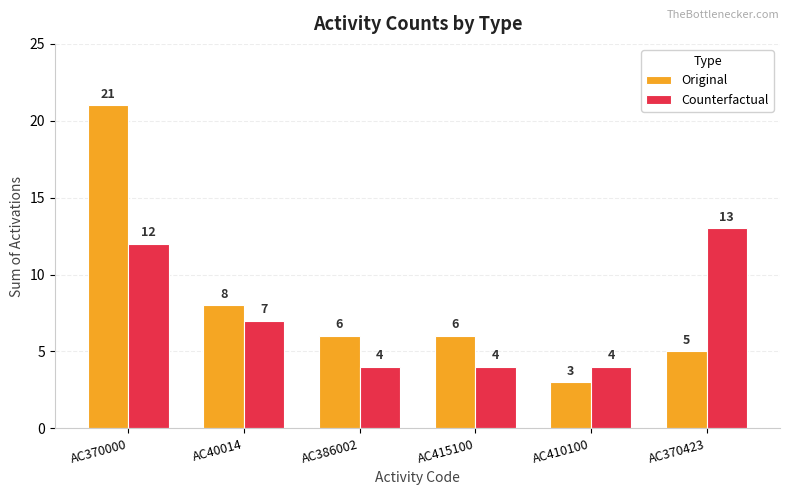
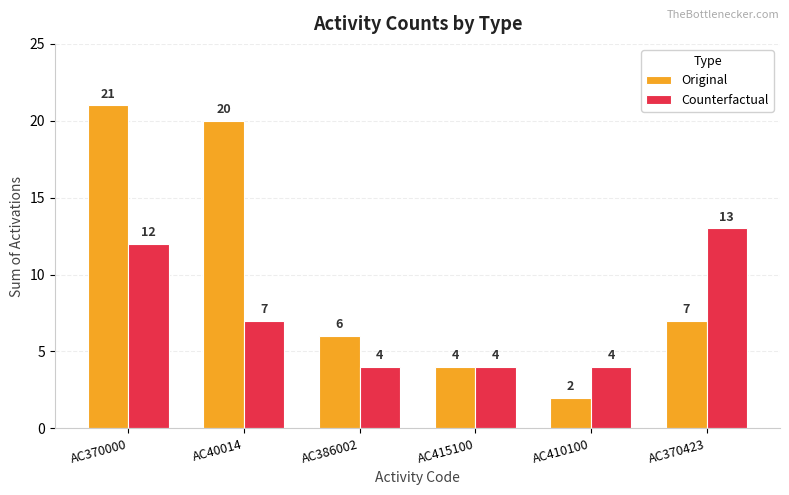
  {
    "Original": {
      "AC370000": 21,
-     "AC40014": 8,
+     "AC40014": 20,
      "AC386002": 6,
-     "AC415100": 6,
-     "AC410100": 3,
-     "AC370423": 5
+     "AC415100": 4,
+     "AC410100": 2,
+     "AC370423": 7
    },
    "Counterfactual": {
      "AC370000": 12,
      "AC40014": 7,
      "AC386002": 4,
      "AC415100": 4,
      "AC410100": 4,
      "AC370423": 13
    }
  }
